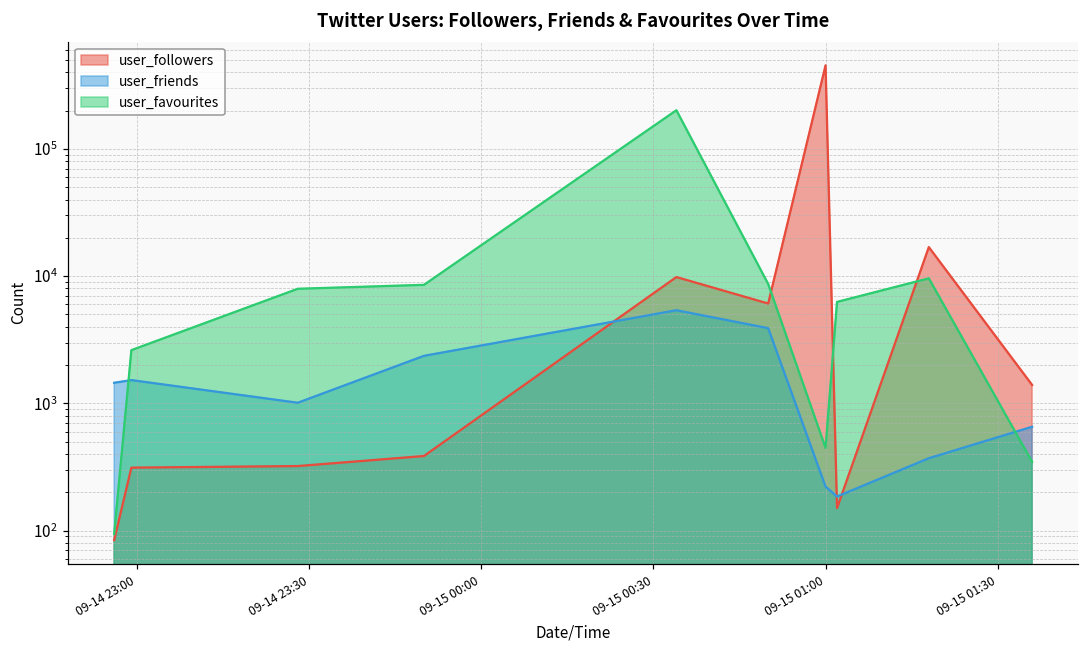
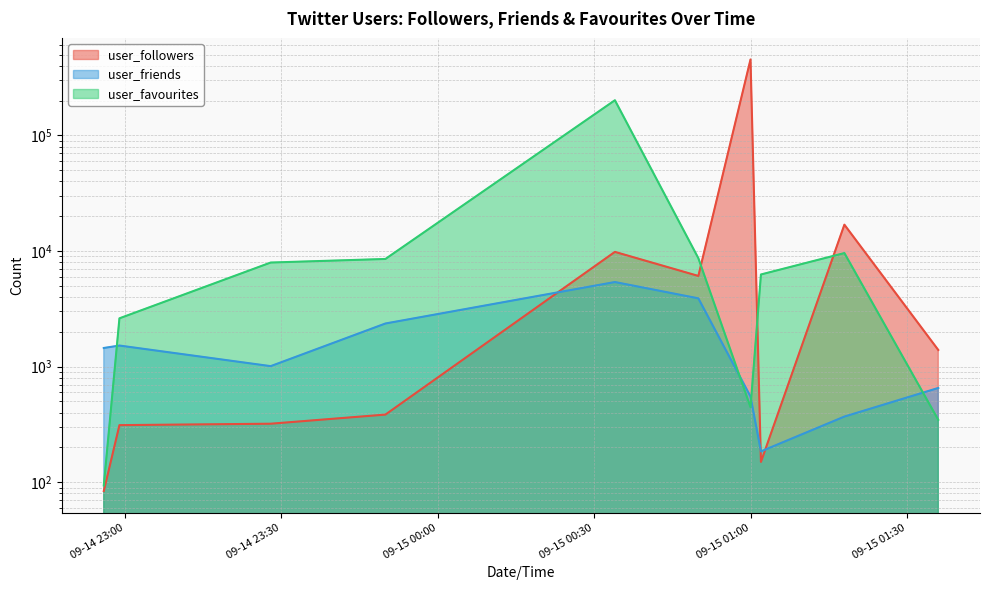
  {
    "user_followers": {
      "09-15 01:00": 450000
    },
    "user_friends": {
-     "09-15 01:00": 220
+     "09-15 01:00": 600
    },
    "user_favourites": {
      "09-15 01:00": 450
    }
  }
